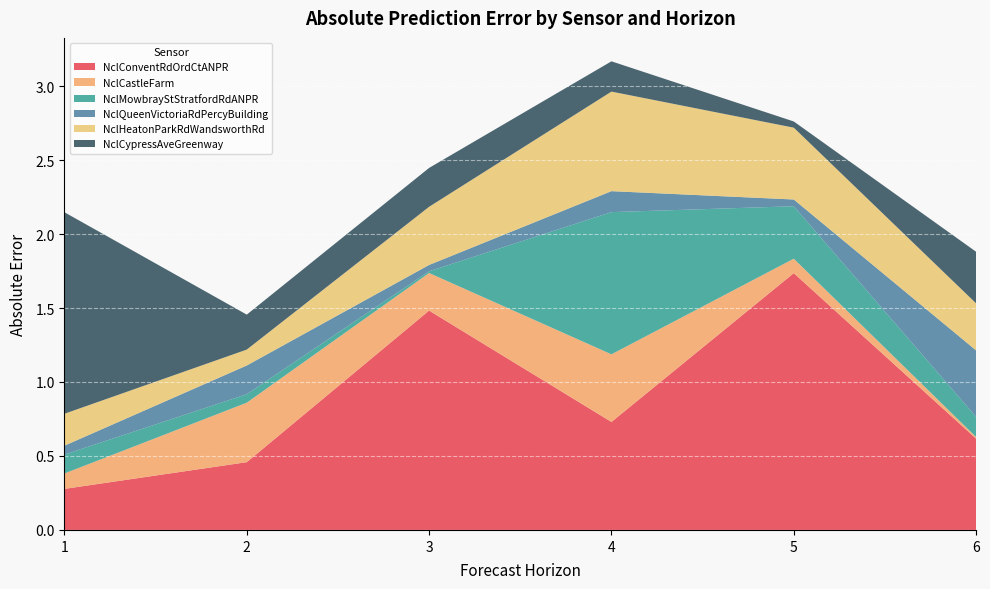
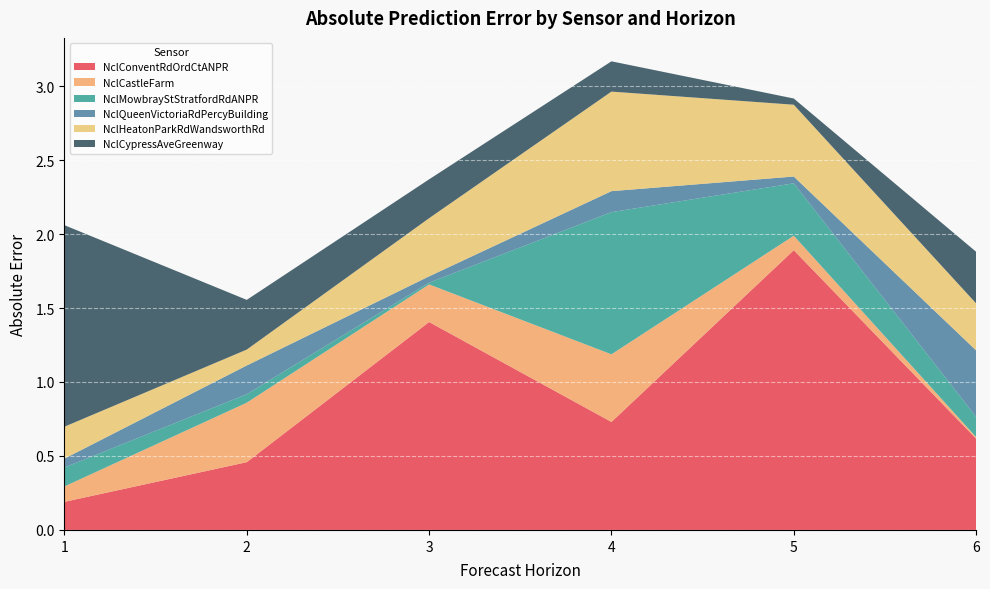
  {
    "NclConventRdOrdCtANPR": {
-     "1": 0.28,
+     "1": 0.19,
      "2": 0.46,
-     "3": 1.48,
+     "3": 1.41,
      "4": 0.73,
-     "5": 1.74
+     "5": 1.89
    },
    "NclCypressAveGreenway": {
      "1": 1.36,
-     "2": 0.24,
+     "2": 0.34,
      "3": 0.26,
      "4": 0.20,
      "5": 0.04,
      "6": 0.35
    }
  }
